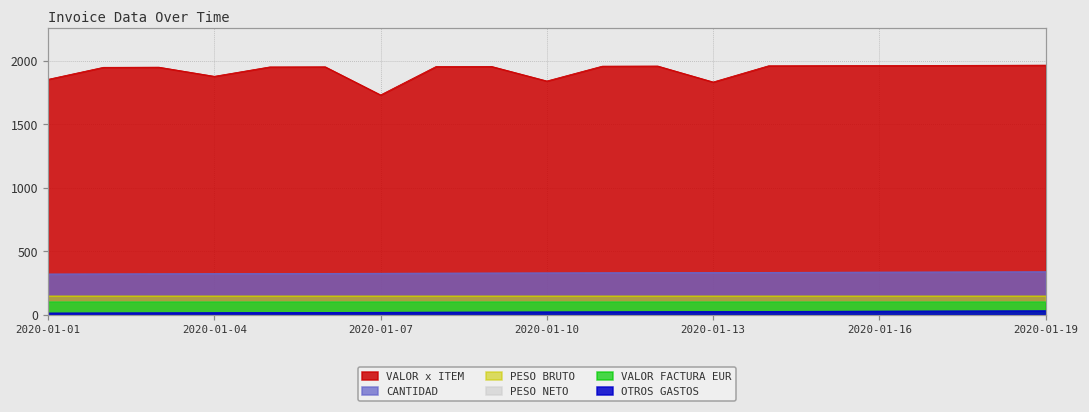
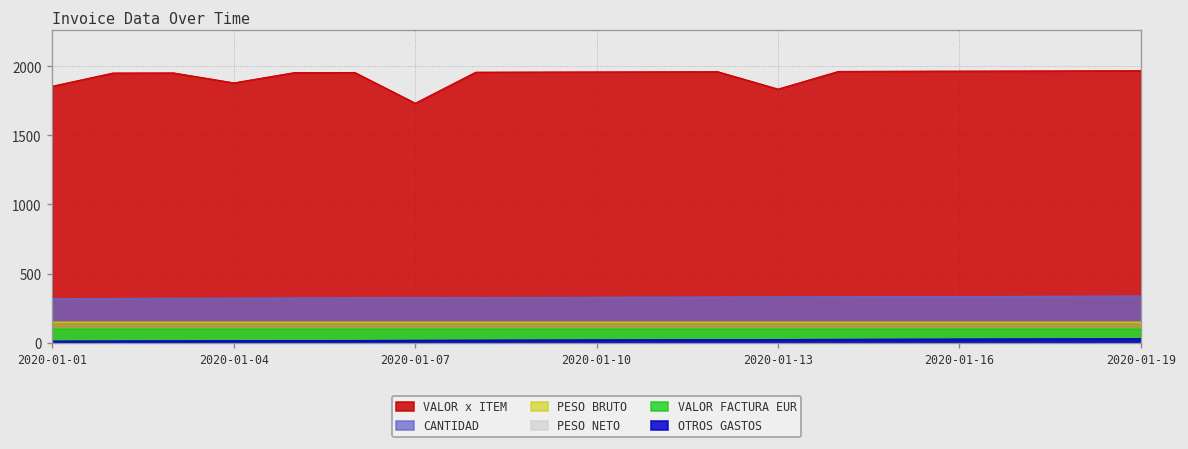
  {
    "VALOR x ITEM": {
      "2020-01-01": 1860,
      "2020-01-04": 1880,
      "2020-01-07": 1730,
-     "2020-01-10": 1840,
+     "2020-01-10": 1960,
      "2020-01-13": 1840,
      "2020-01-16": 1970,
      "2020-01-19": 1970
    },
    "CANTIDAD": {
      "2020-01-01": 320,
      "2020-01-04": 320,
      "2020-01-07": 330,
      "2020-01-10": 330,
      "2020-01-13": 330,
      "2020-01-16": 340,
      "2020-01-19": 340
    },
    "PESO BRUTO": {
      "2020-01-01": 150,
      "2020-01-04": 150,
      "2020-01-07": 150,
      "2020-01-10": 150,
      "2020-01-13": 150,
      "2020-01-16": 150,
      "2020-01-19": 150
    },
    "VALOR FACTURA EUR": {
      "2020-01-01": 100,
      "2020-01-04": 100,
      "2020-01-07": 100,
      "2020-01-10": 100,
      "2020-01-13": 100,
      "2020-01-16": 100,
      "2020-01-19": 100
    },
    "OTROS GASTOS": {
      "2020-01-01": 10,
      "2020-01-04": 20,
      "2020-01-07": 20,
      "2020-01-10": 20,
      "2020-01-13": 20,
      "2020-01-16": 30,
      "2020-01-19": 30
    }
  }
